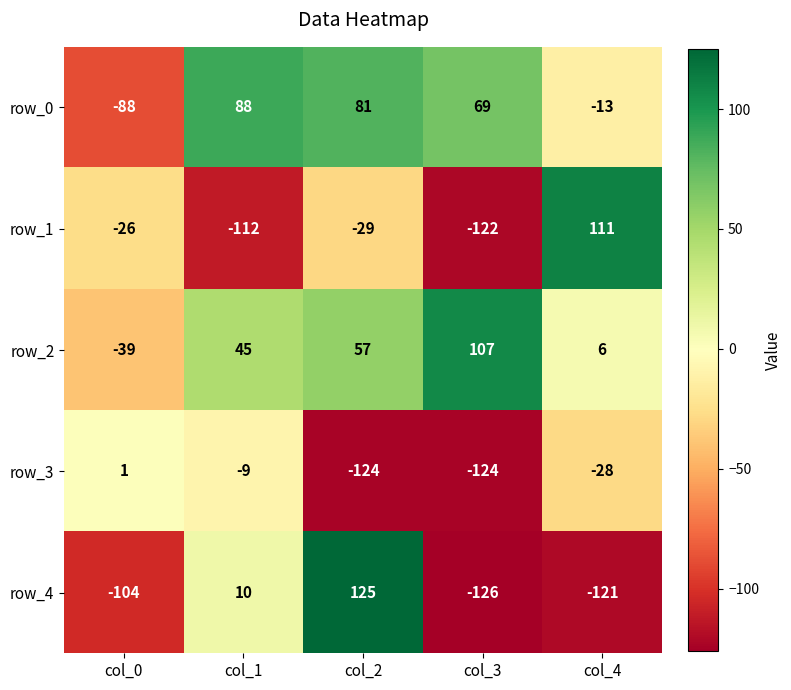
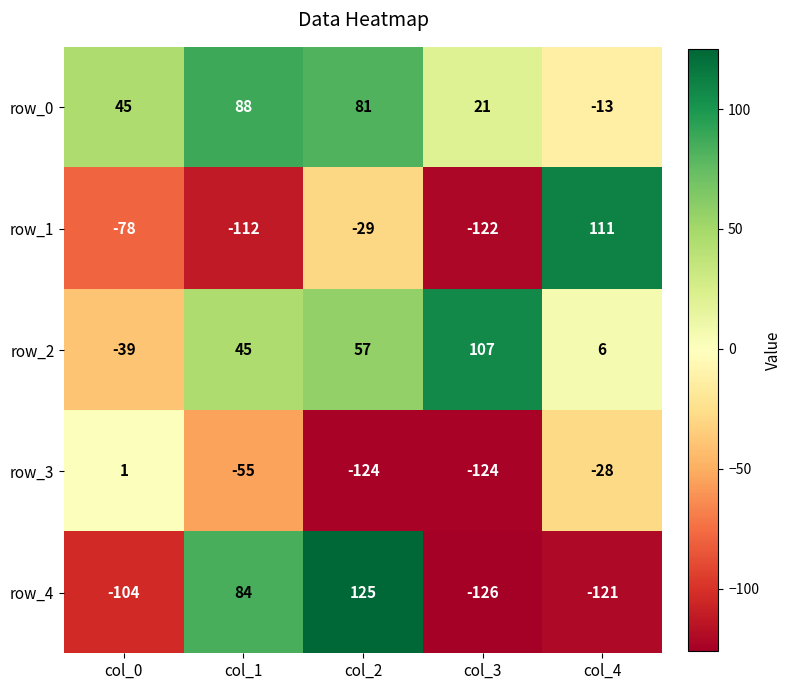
  {
    "row_0": {
-     "col_0": -88,
+     "col_0": 45,
      "col_1": 88,
      "col_2": 81,
-     "col_3": 69,
+     "col_3": 21,
      "col_4": -13
    },
    "row_1": {
-     "col_0": -26,
+     "col_0": -78,
      "col_1": -112,
      "col_2": -29,
      "col_3": -122,
      "col_4": 111
    },
    "row_2": {
      "col_0": -39,
      "col_1": 45,
      "col_2": 57,
      "col_3": 107,
      "col_4": 6
    },
    "row_3": {
      "col_0": 1,
-     "col_1": -9,
+     "col_1": -55,
      "col_2": -124,
      "col_3": -124,
      "col_4": -28
    },
    "row_4": {
      "col_0": -104,
-     "col_1": 10,
+     "col_1": 84,
      "col_2": 125,
      "col_3": -126,
      "col_4": -121
    }
  }
